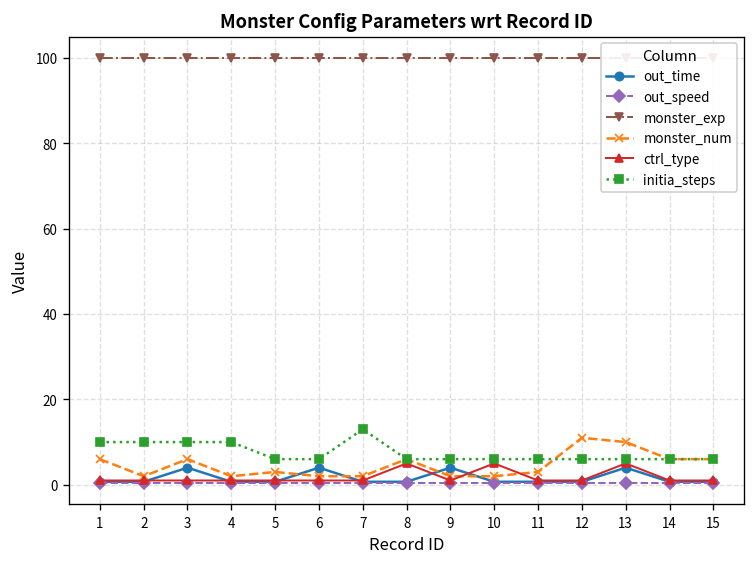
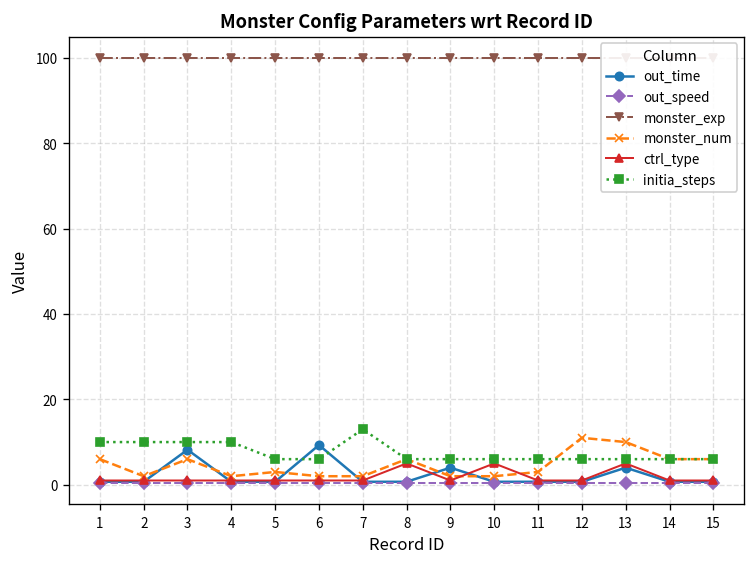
  {
    "out_time": {
-     "3": 4,
-     "6": 4,
+     "3": 8,
+     "6": 9,
      "9": 4,
      "13": 4
    },
    "out_speed": {
      "13": 1
    },
    "monster_exp": {
      "1": 100,
      "2": 100,
      "3": 100,
      "4": 100,
      "5": 100,
      "6": 100,
      "7": 100,
      "8": 100,
      "9": 100,
      "10": 100,
      "11": 100,
      "12": 100
    },
    "monster_num": {
      "1": 6,
      "2": 2,
      "3": 6,
      "4": 2,
      "5": 3,
      "6": 2,
      "7": 2,
      "9": 2,
      "10": 2,
      "11": 3,
      "12": 11,
      "13": 10
    },
    "ctrl_type": {
      "8": 5,
      "10": 5,
      "13": 5
    },
    "initia_steps": {
      "1": 10,
      "2": 10,
      "3": 10,
      "4": 10,
      "5": 6,
      "6": 6,
      "7": 13,
      "9": 6,
      "10": 6,
      "11": 6,
      "12": 6,
      "13": 6
    }
  }
